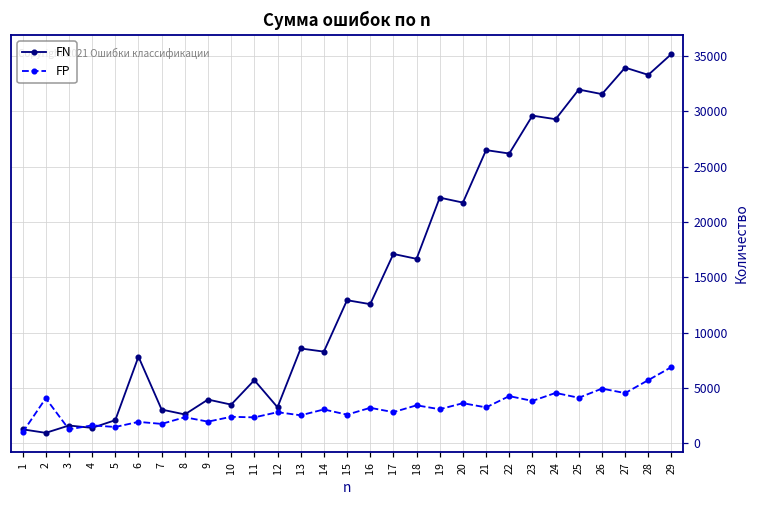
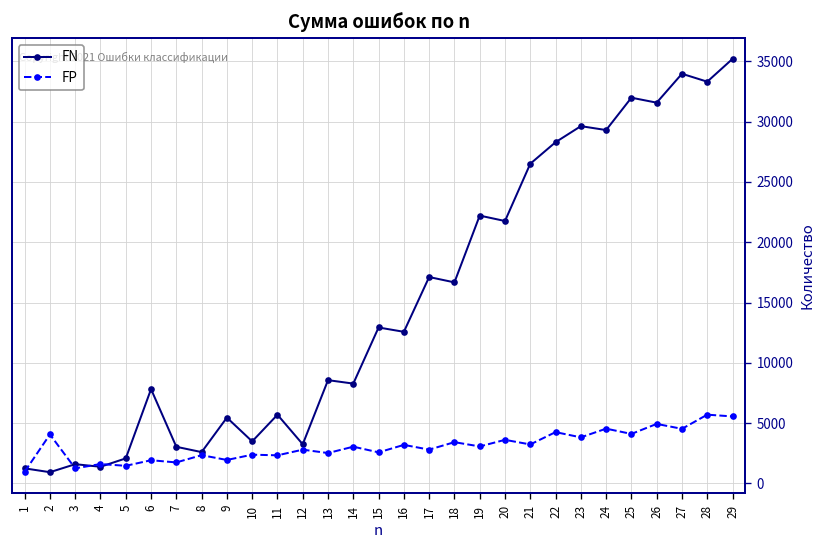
  {
    "FN": {
      "1": 1300,
      "2": 900,
      "3": 1600,
      "5": 2100,
      "6": 7800,
      "7": 3000,
-     "9": 3900,
+     "9": 5500,
      "10": 3500,
      "11": 5700,
      "12": 3300,
      "13": 8600,
      "14": 8300,
      "15": 12900,
      "16": 12600,
      "17": 17100,
      "18": 16700,
      "19": 22200,
      "20": 21800,
      "21": 26500,
-     "22": 26200,
+     "22": 28300,
      "23": 29600,
      "24": 29300,
      "25": 32000,
      "26": 31600,
      "27": 34000,
      "28": 33300,
      "29": 35200
    },
    "FP": {
      "1": 1000,
      "2": 4100,
      "3": 1300,
      "5": 1500,
      "6": 1900,
      "7": 1700,
      "9": 2000,
      "10": 2400,
      "11": 2300,
      "12": 2800,
      "13": 2500,
      "14": 3100,
      "15": 2600,
      "16": 3200,
      "17": 2800,
      "18": 3400,
      "19": 3100,
      "20": 3600,
      "21": 3200,
      "22": 4300,
      "23": 3800,
      "24": 4500,
      "25": 4100,
      "26": 4900,
      "27": 4500,
      "28": 5700,
-     "29": 6900
+     "29": 5600
    }
  }
